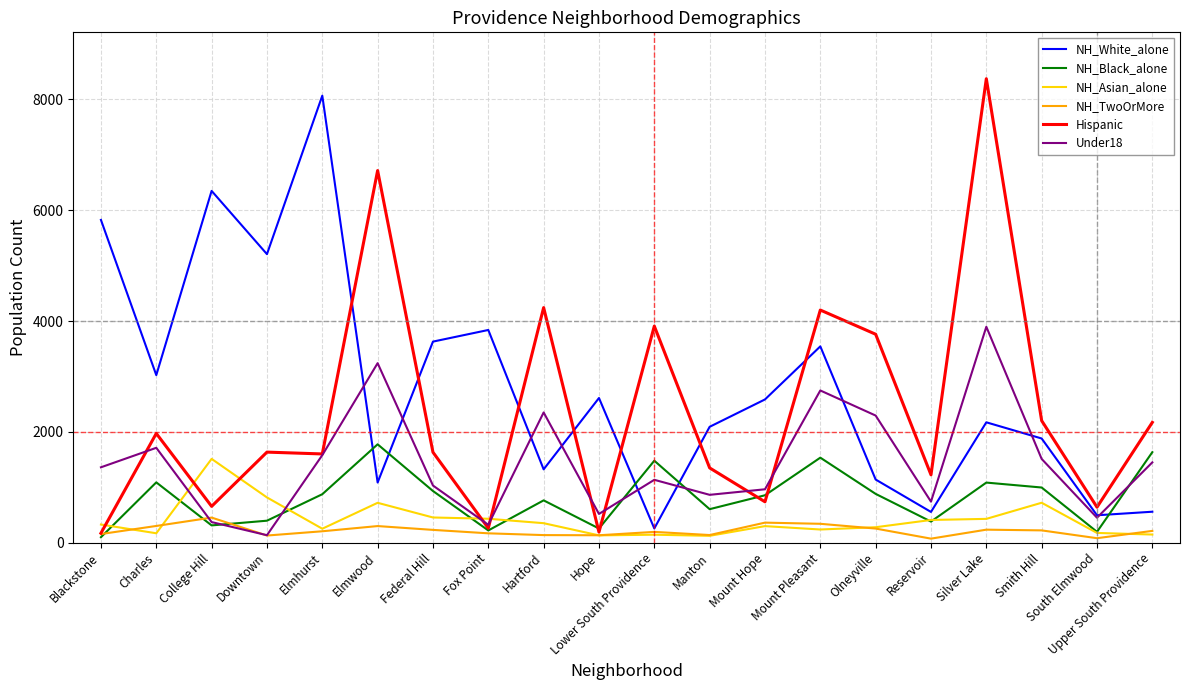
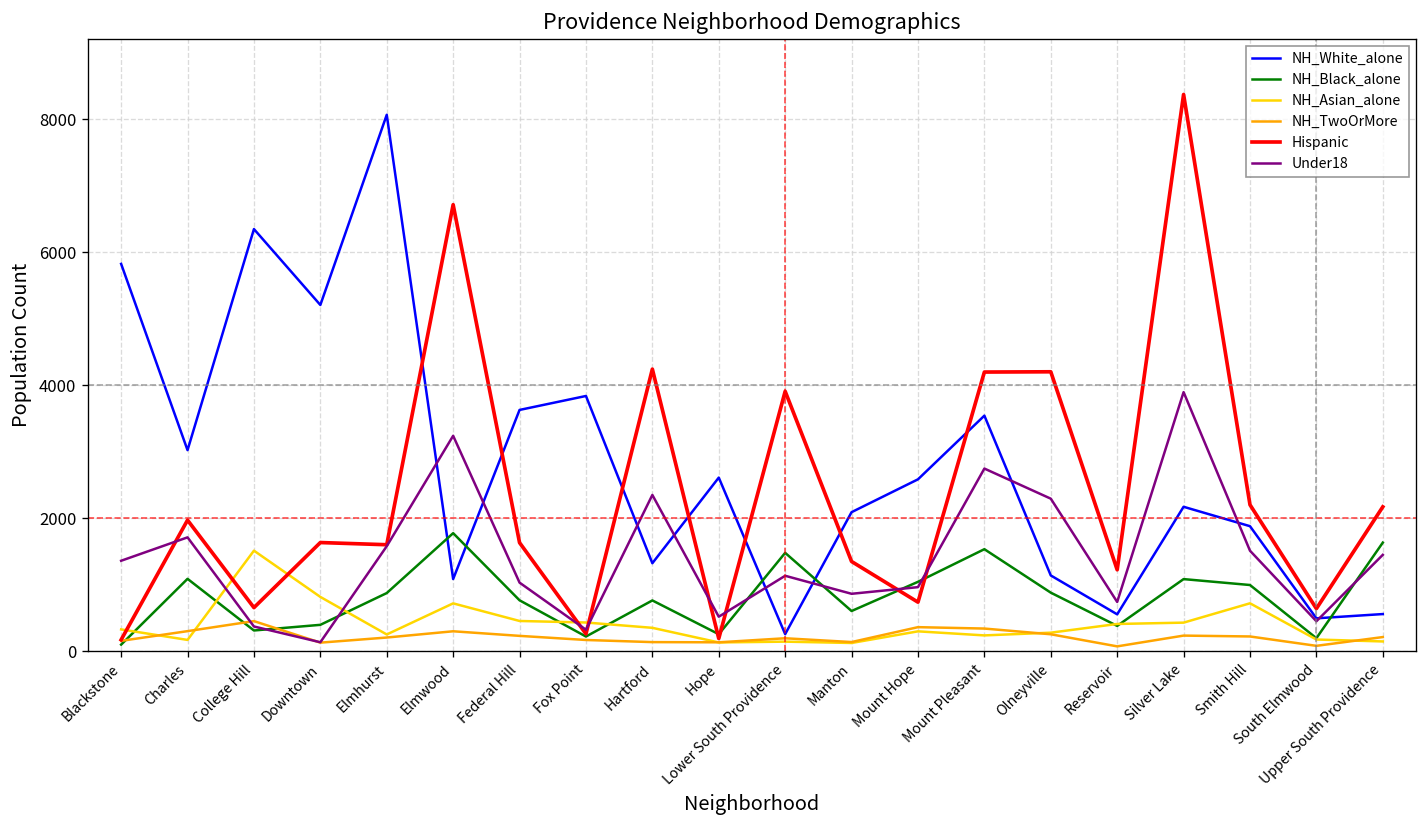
  {
    "NH_White_alone": {
      "Blackstone": 5800,
      "Charles": 3000,
      "College Hill": 6400,
      "Downtown": 5200,
      "Elmhurst": 8100,
      "Elmwood": 1100,
      "Federal Hill": 3600,
      "Fox Point": 3800,
      "Hartford": 1300,
      "Hope": 2600,
      "Lower South Providence": 300,
      "Manton": 2100,
      "Mount Hope": 2600,
      "Mount Pleasant": 3500,
      "Olneyville": 1100,
      "Reservoir": 600,
      "Silver Lake": 2200,
      "Smith Hill": 1900,
      "Upper South Providence": 600
    },
    "NH_Black_alone": {
      "Blackstone": 100,
      "Charles": 1100,
      "College Hill": 300,
      "Downtown": 400,
      "Elmhurst": 900,
      "Elmwood": 1800,
-     "Federal Hill": 900,
+     "Federal Hill": 800,
      "Hartford": 800,
      "Hope": 300,
      "Lower South Providence": 1500,
      "Manton": 600,
-     "Mount Hope": 900,
+     "Mount Hope": 1000,
      "Mount Pleasant": 1500,
      "Olneyville": 900,
      "Silver Lake": 1100,
      "Smith Hill": 1000,
      "Upper South Providence": 1600
    },
    "Hispanic": {
      "Charles": 2000,
      "College Hill": 700,
      "Downtown": 1600,
      "Elmwood": 6700,
      "Federal Hill": 1600,
      "Hartford": 4200,
      "Hope": 200,
      "Lower South Providence": 3900,
      "Manton": 1300,
      "Mount Hope": 700,
      "Mount Pleasant": 4200,
-     "Olneyville": 3800,
+     "Olneyville": 4200,
      "Reservoir": 1200,
      "Silver Lake": 8400,
      "Smith Hill": 2200,
      "South Elmwood": 600,
      "Upper South Providence": 2200
    },
    "Under18": {
      "Blackstone": 1400,
      "Charles": 1700,
      "College Hill": 400,
      "Elmwood": 3200,
      "Federal Hill": 1000,
      "Fox Point": 300,
      "Hartford": 2400,
      "Hope": 500,
      "Lower South Providence": 1100,
      "Manton": 900,
      "Mount Hope": 1000,
      "Mount Pleasant": 2700,
      "Olneyville": 2300,
      "Reservoir": 700,
      "Silver Lake": 3900,
      "Smith Hill": 1500,
      "Upper South Providence": 1400
    }
  }
